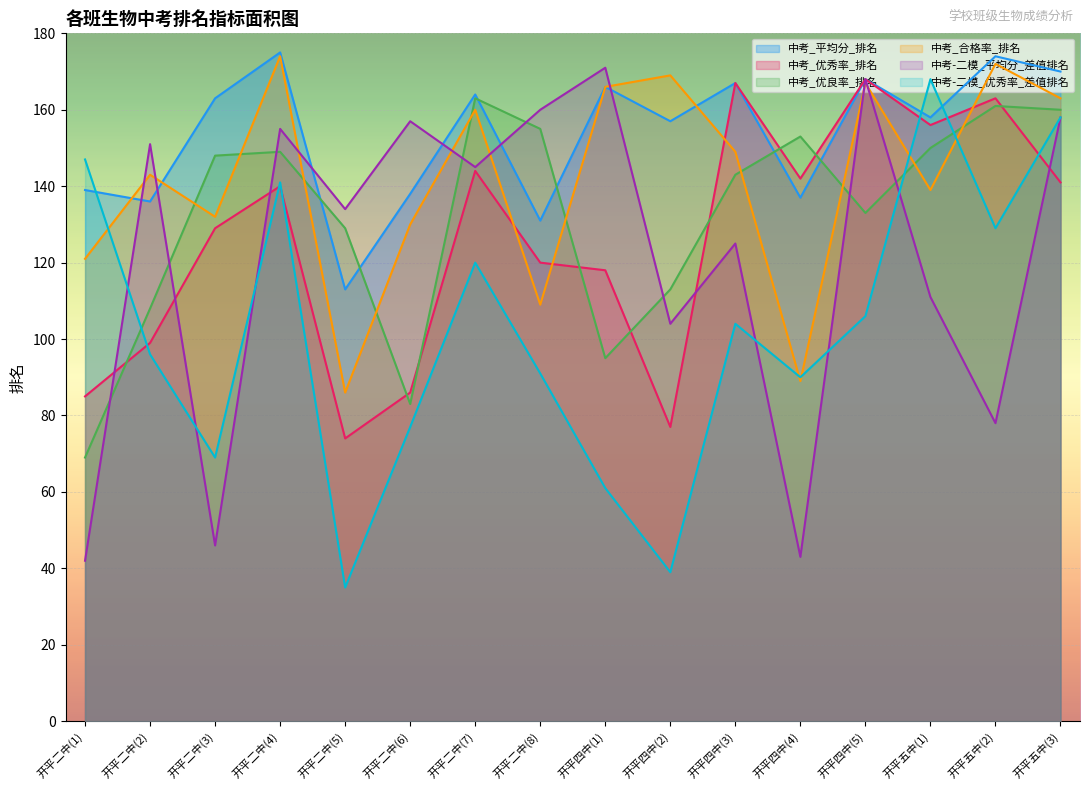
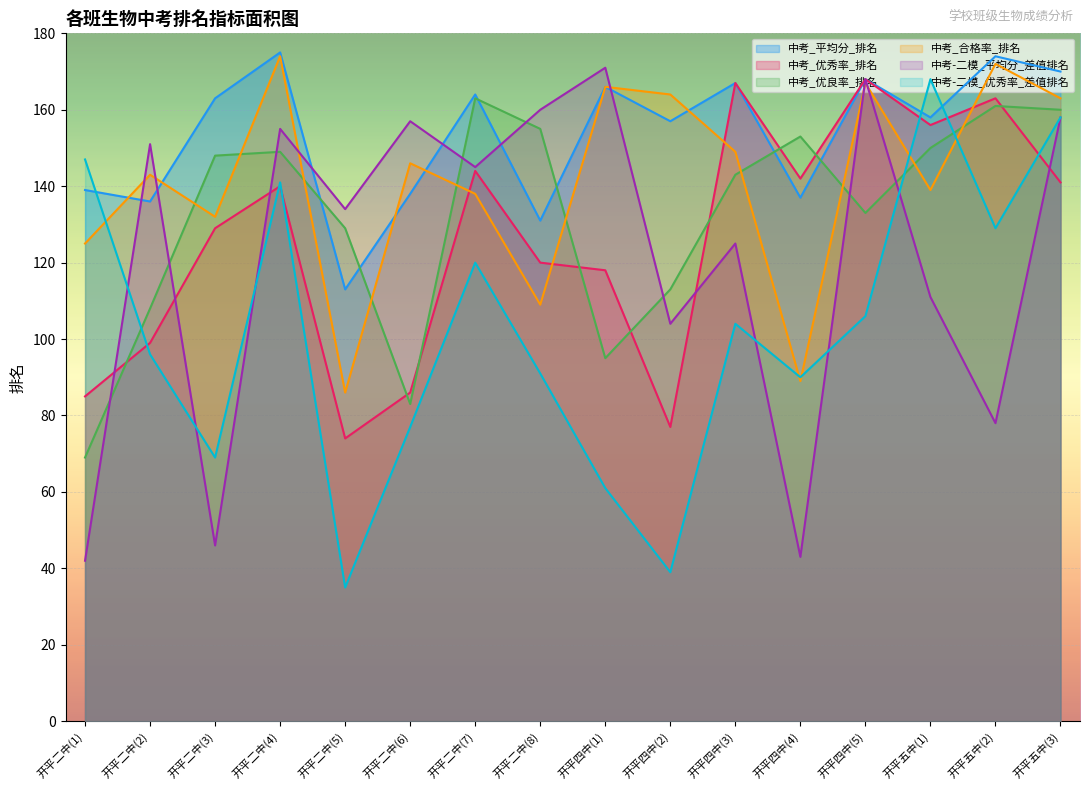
  {
    "中考_合格率_排名": {
-     "开平二中(1)": 121,
+     "开平二中(1)": 125,
      "开平二中(2)": 143,
      "开平二中(3)": 132,
      "开平二中(4)": 174,
      "开平二中(5)": 86,
-     "开平二中(6)": 130,
-     "开平二中(7)": 160,
+     "开平二中(6)": 146,
+     "开平二中(7)": 138,
      "开平二中(8)": 109,
-     "开平四中(2)": 169,
+     "开平四中(2)": 164,
      "开平四中(3)": 149,
      "开平四中(4)": 89,
      "开平五中(1)": 139,
      "开平五中(3)": 163
    }
  }
